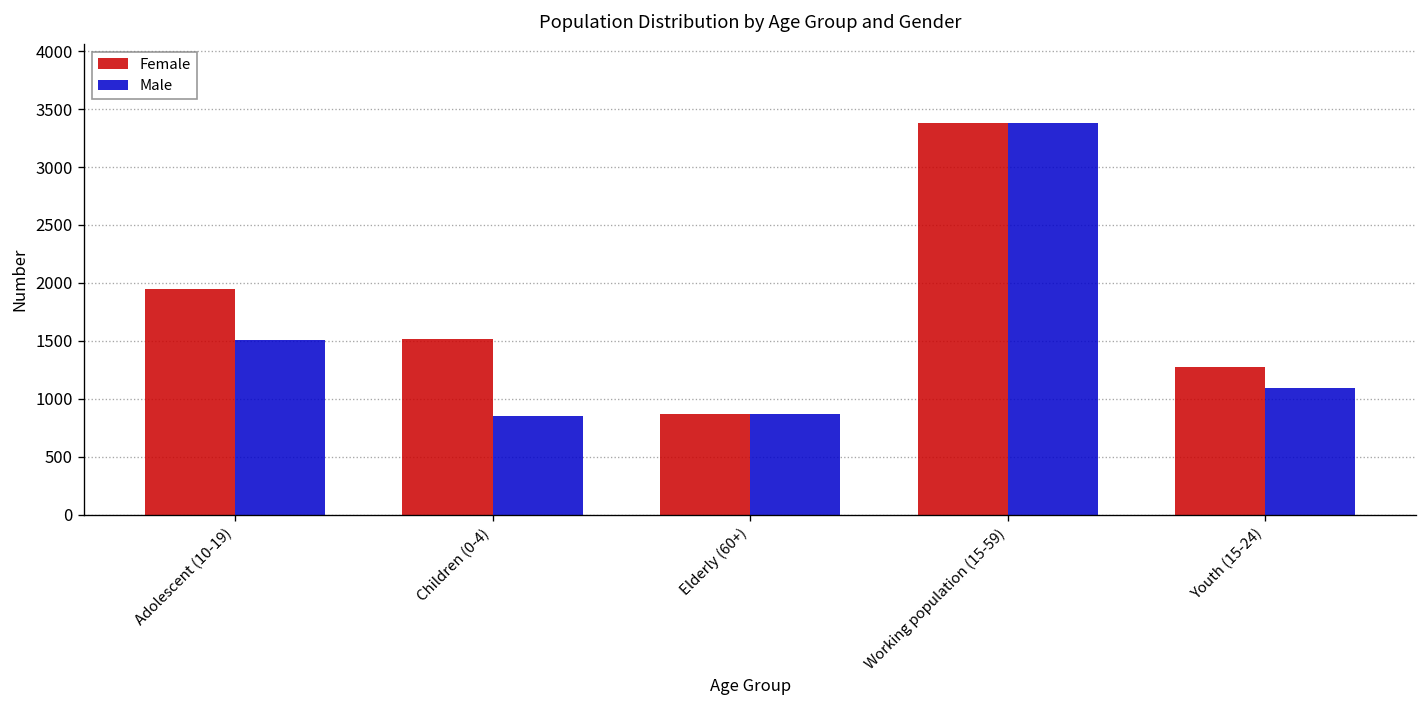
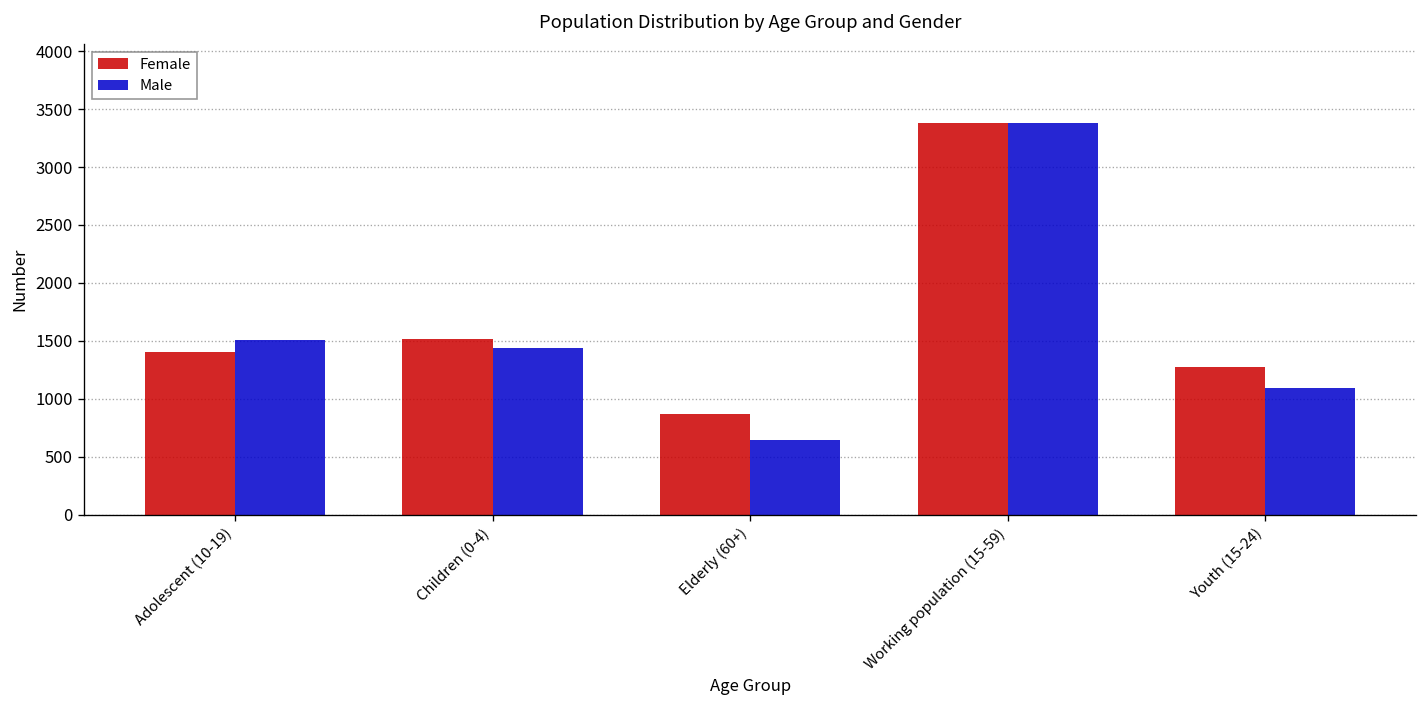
  {
    "Female": {
-     "Adolescent (10-19)": 1900,
+     "Adolescent (10-19)": 1400,
      "Children (0-4)": 1500,
      "Elderly (60+)": 900,
      "Working population (15-59)": 3400,
      "Youth (15-24)": 1300
    },
    "Male": {
      "Adolescent (10-19)": 1500,
-     "Children (0-4)": 900,
-     "Elderly (60+)": 900,
+     "Children (0-4)": 1400,
+     "Elderly (60+)": 600,
      "Working population (15-59)": 3400,
      "Youth (15-24)": 1100
    }
  }
